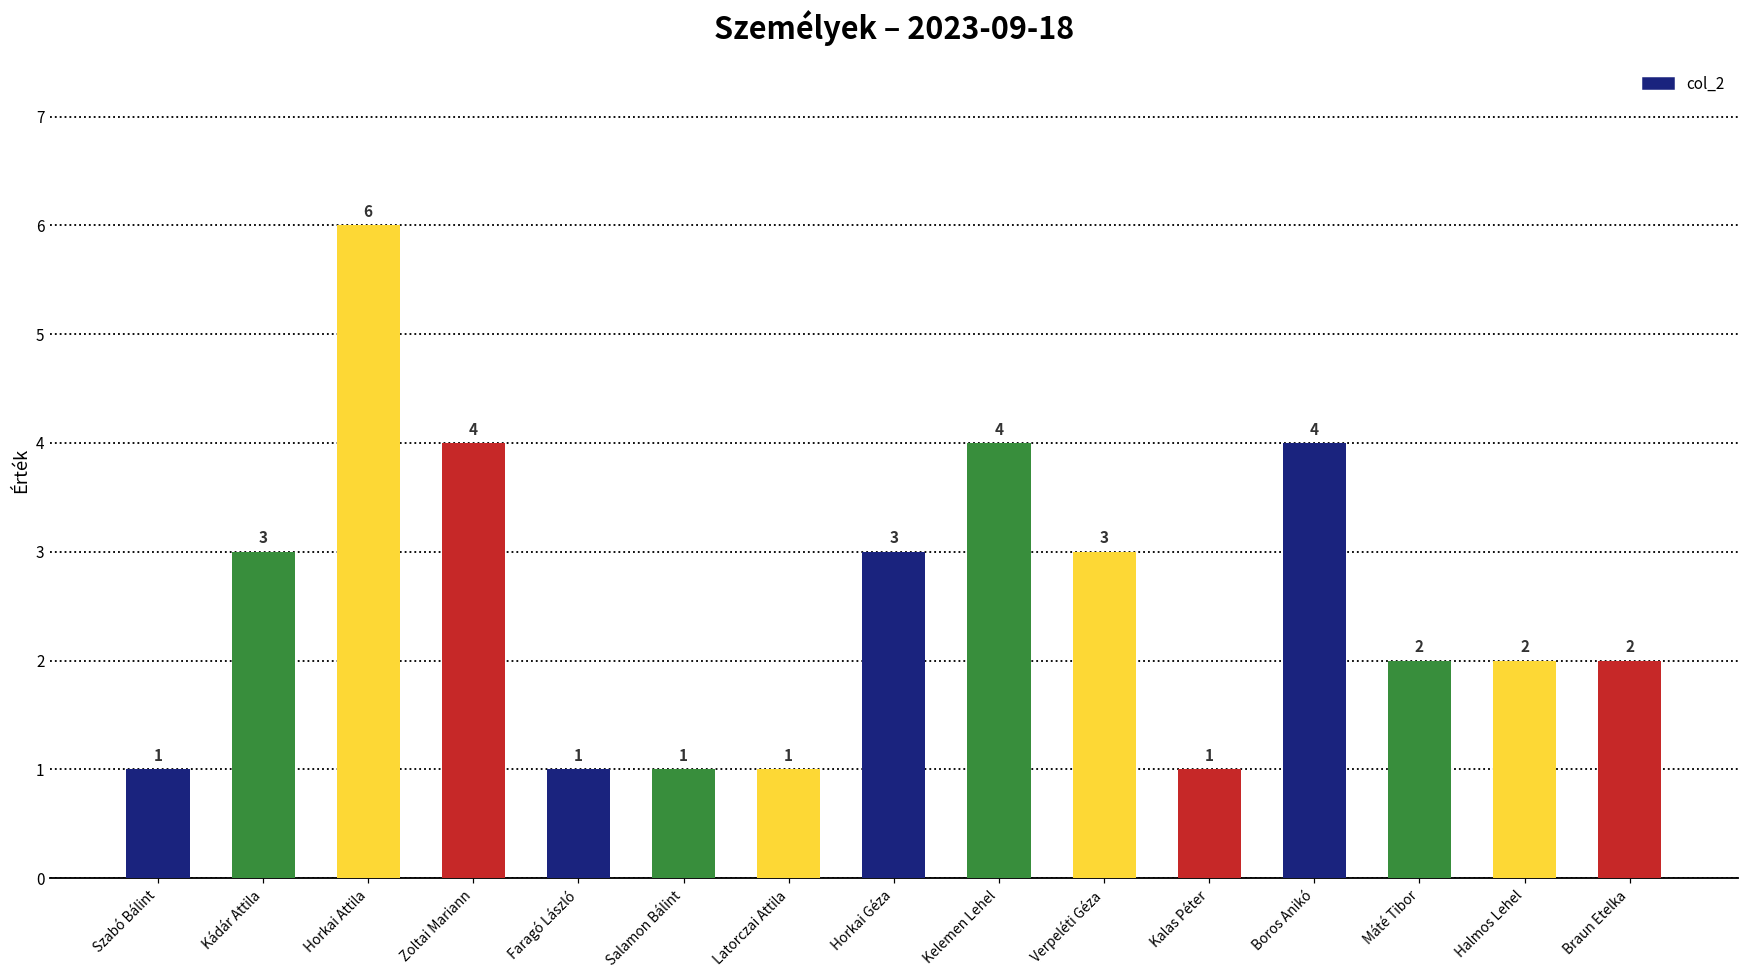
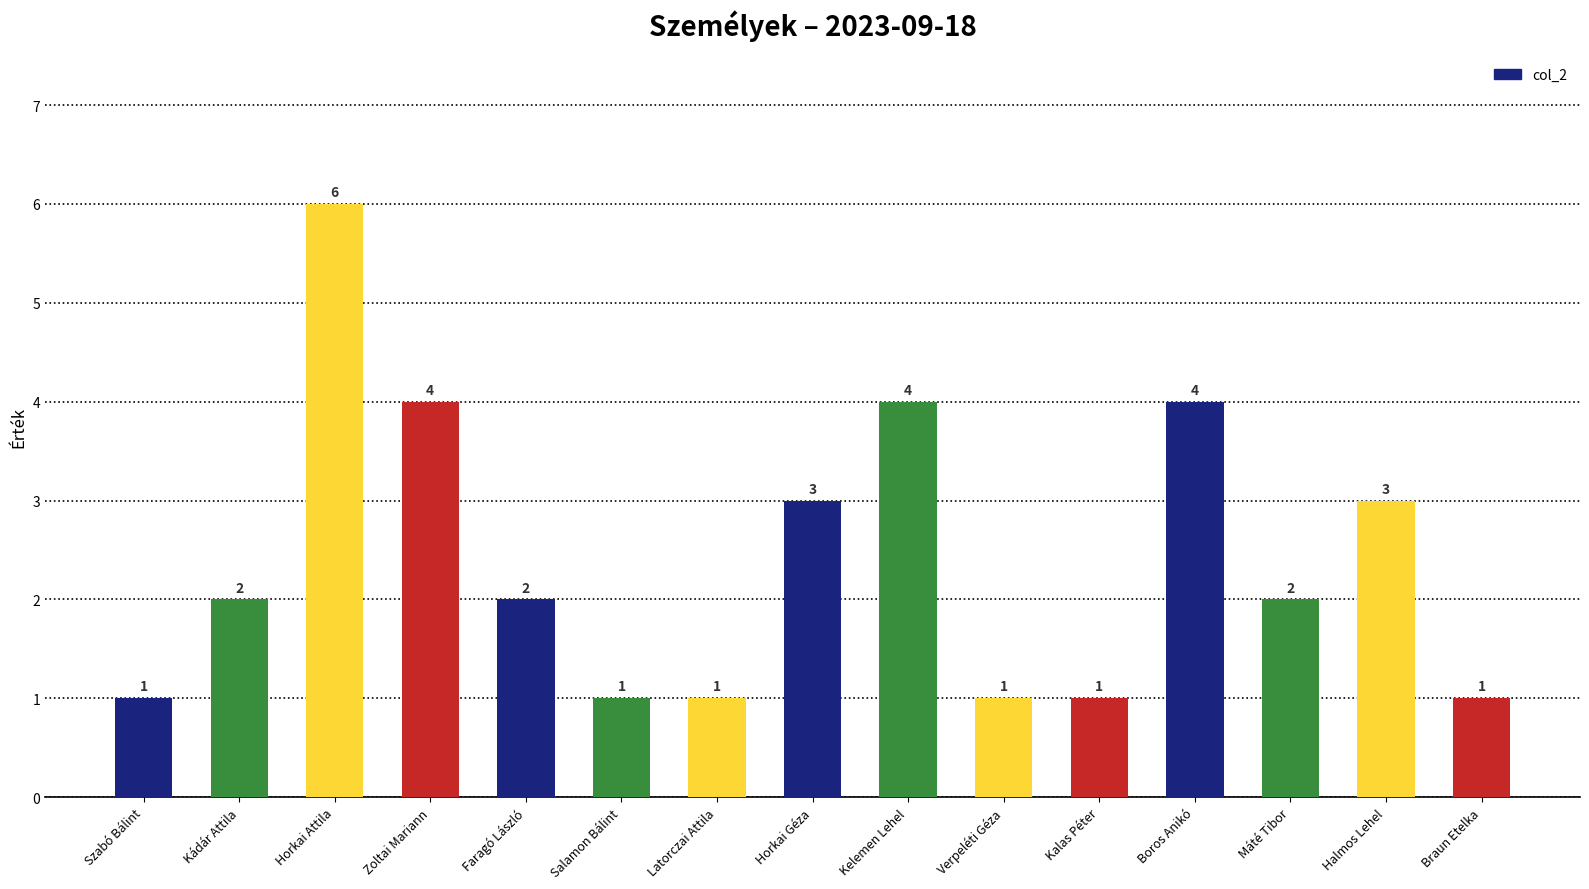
  {
    "Szabó Bálint": 1,
-   "Kádár Attila": 3,
+   "Kádár Attila": 2,
    "Horkai Attila": 6,
    "Zoltai Mariann": 4,
-   "Faragó László": 1,
+   "Faragó László": 2,
    "Salamon Bálint": 1,
    "Latorczai Attila": 1,
    "Horkai Géza": 3,
    "Kelemen Lehel": 4,
-   "Verpeléti Géza": 3,
+   "Verpeléti Géza": 1,
    "Kalas Péter": 1,
    "Boros Anikó": 4,
    "Máté Tibor": 2,
-   "Halmos Lehel": 2,
-   "Braun Etelka": 2
+   "Halmos Lehel": 3,
+   "Braun Etelka": 1
  }
